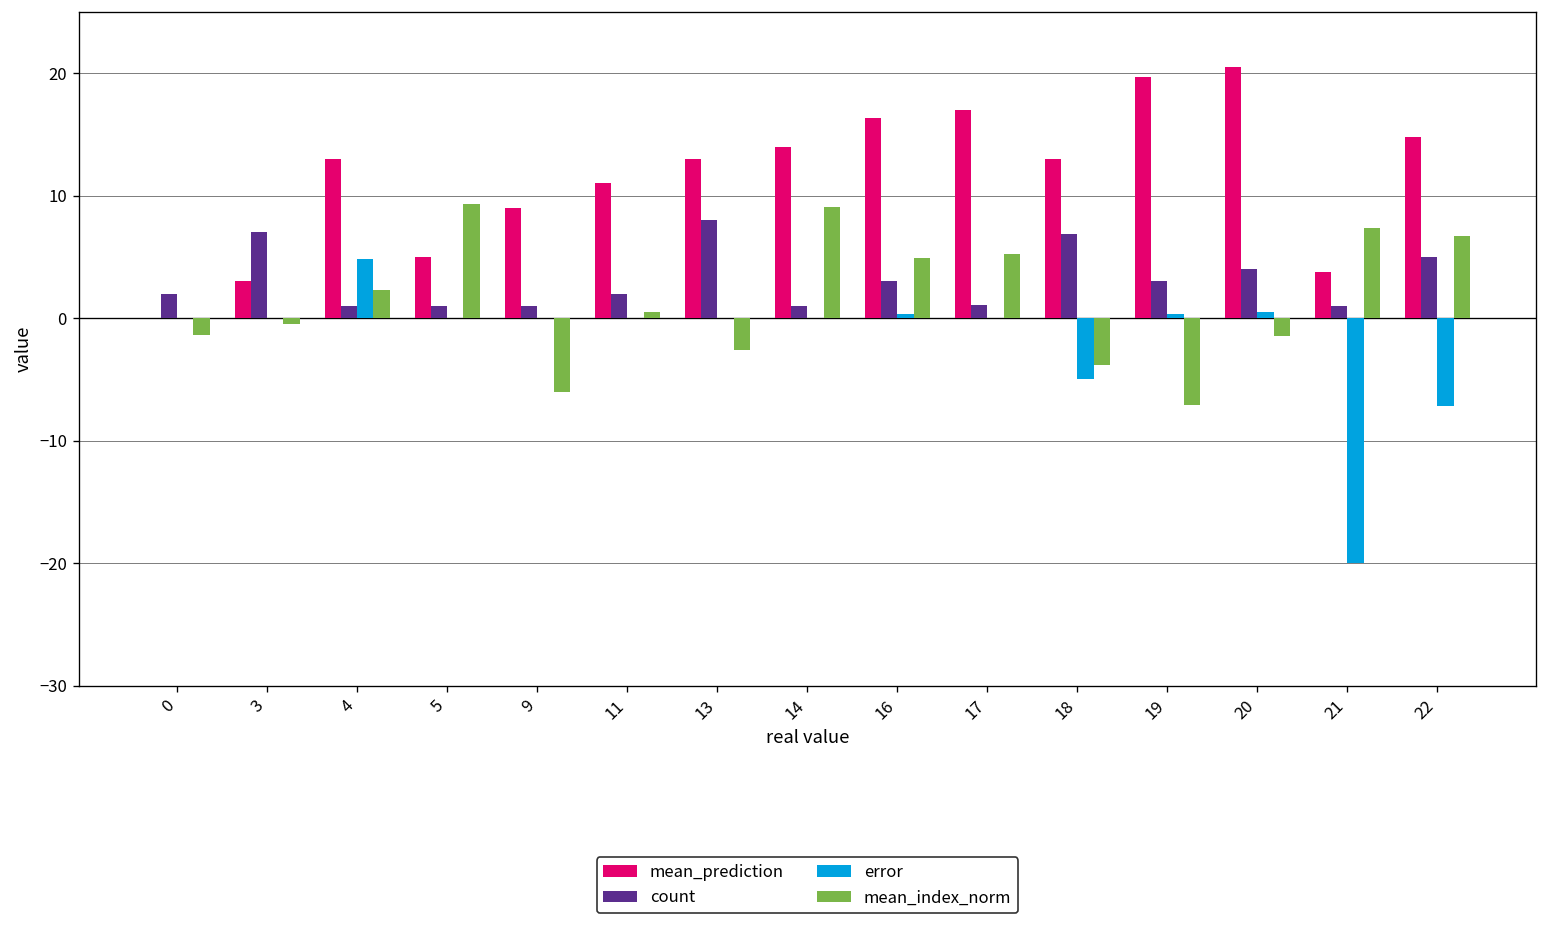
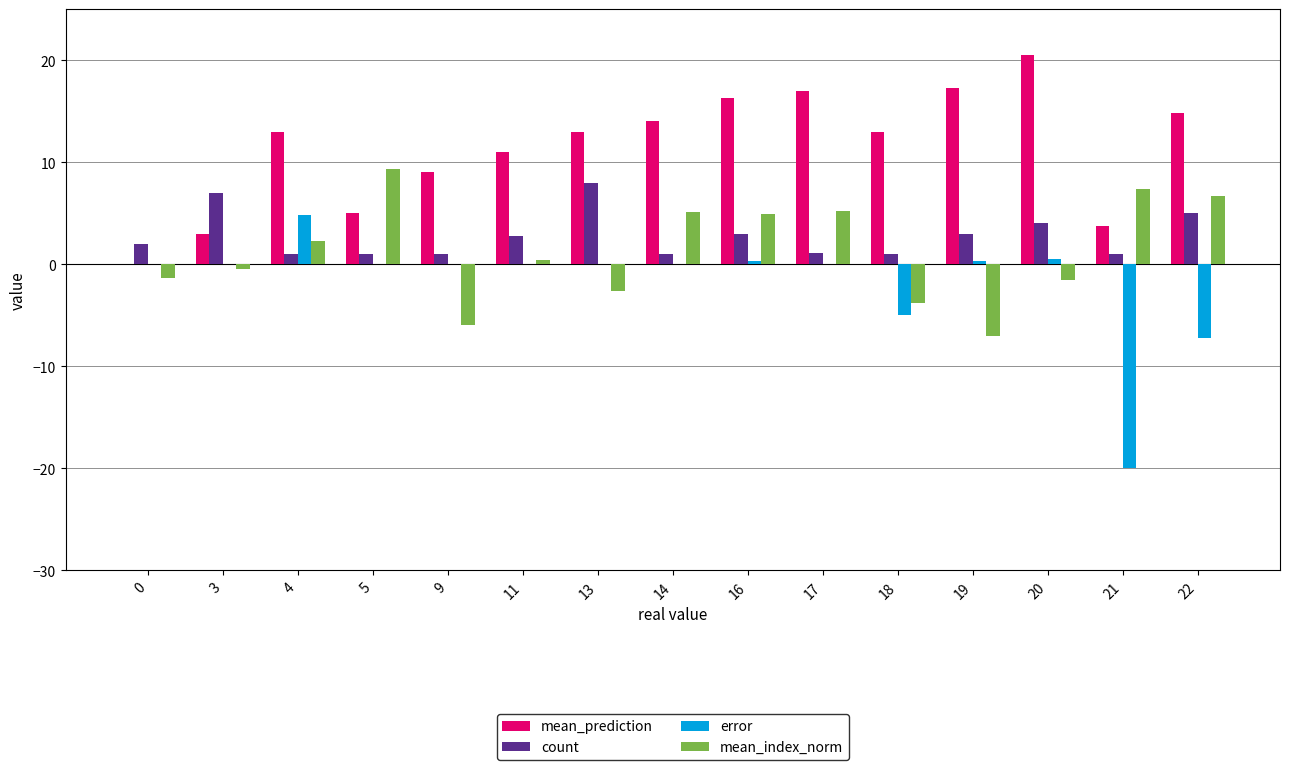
  {
    "mean_prediction": {
      "0": 0.0,
      "3": 3.0,
      "4": 13.0,
      "5": 5.0,
      "9": 9.0,
      "11": 11.0,
      "13": 13.0,
      "14": 14.0,
      "16": 16.3,
      "17": 17.0,
      "18": 13.0,
-     "19": 19.7,
+     "19": 17.3,
      "20": 20.5,
      "21": 3.8,
      "22": 14.8
    },
    "count": {
      "0": 2.0,
      "3": 7.0,
      "4": 1.0,
      "5": 1.0,
      "9": 1.0,
-     "11": 2.0,
+     "11": 2.8,
      "13": 8.0,
      "14": 1.0,
      "16": 3.0,
      "17": 1.1,
-     "18": 6.9,
+     "18": 1.0,
      "19": 3.0,
      "20": 4.0,
      "21": 1.0,
      "22": 5.0
    },
    "error": {
      "0": 0.0,
      "3": 0.0,
      "4": 4.8,
      "5": 0.0,
      "9": 0.0,
      "11": 0.0,
      "13": 0.0,
      "14": 0.0,
      "16": 0.3,
      "17": 0.0,
      "18": -5.0,
      "19": 0.3,
      "20": 0.5,
      "21": -20.0,
      "22": -7.2
    },
    "mean_index_norm": {
      "0": -1.4,
      "3": -0.5,
      "4": 2.3,
      "5": 9.3,
      "9": -6.0,
      "11": 0.5,
      "13": -2.6,
-     "14": 9.1,
+     "14": 5.1,
      "16": 4.9,
      "17": 5.2,
      "18": -3.8,
      "19": -7.1,
      "20": -1.5,
      "21": 7.4,
      "22": 6.7
    }
  }
